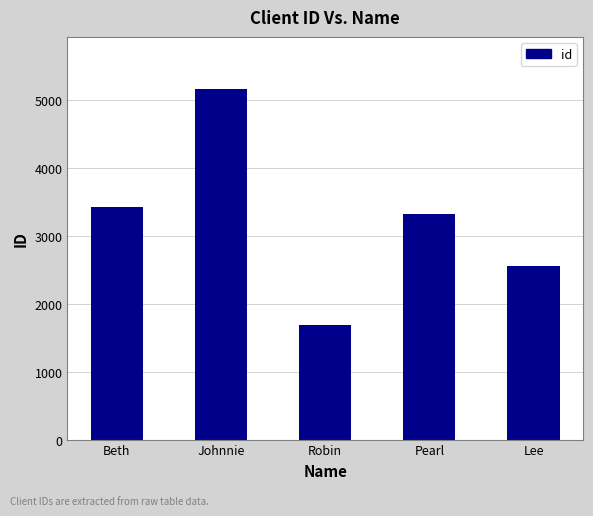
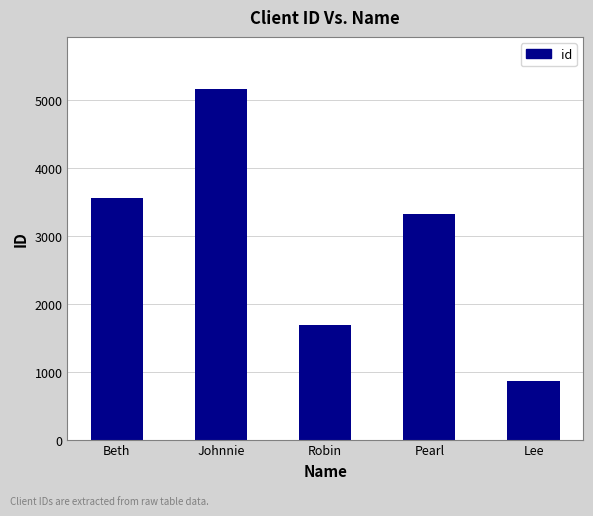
  {
-   "Beth": 3400,
+   "Beth": 3600,
    "Johnnie": 5200,
    "Robin": 1700,
    "Pearl": 3300,
-   "Lee": 2600
+   "Lee": 900
  }
